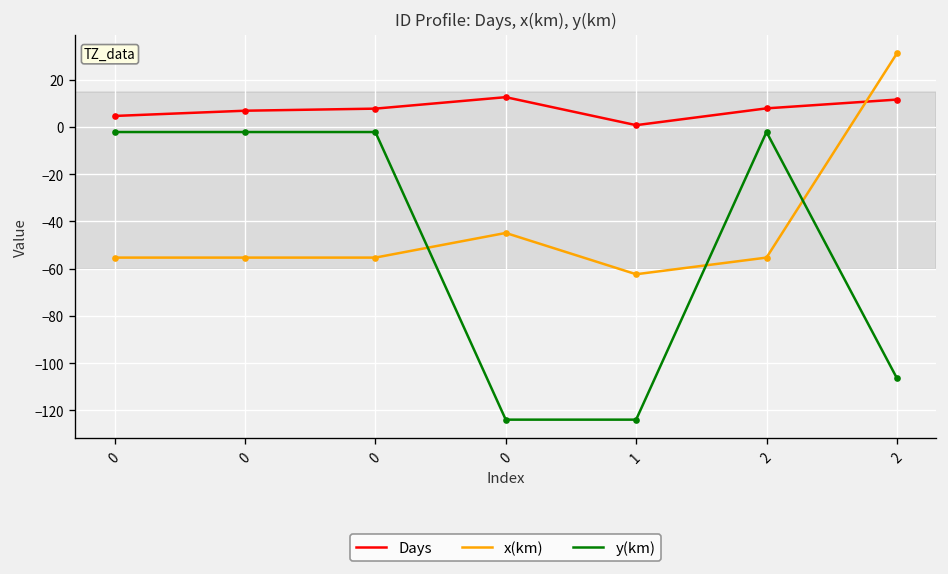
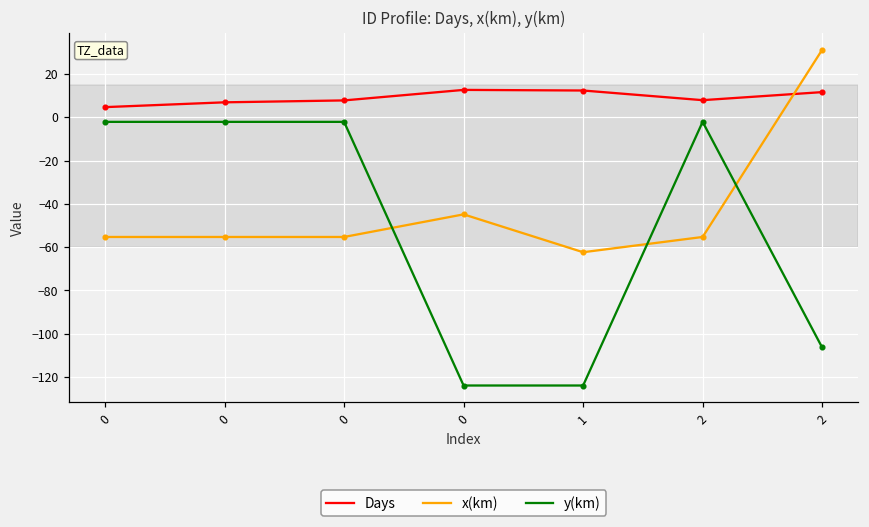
  {
    "Days": {
-     "1": 1
+     "1": 12
    },
    "x(km)": {
      "1": -62
    },
    "y(km)": {
      "1": -124
    }
  }
